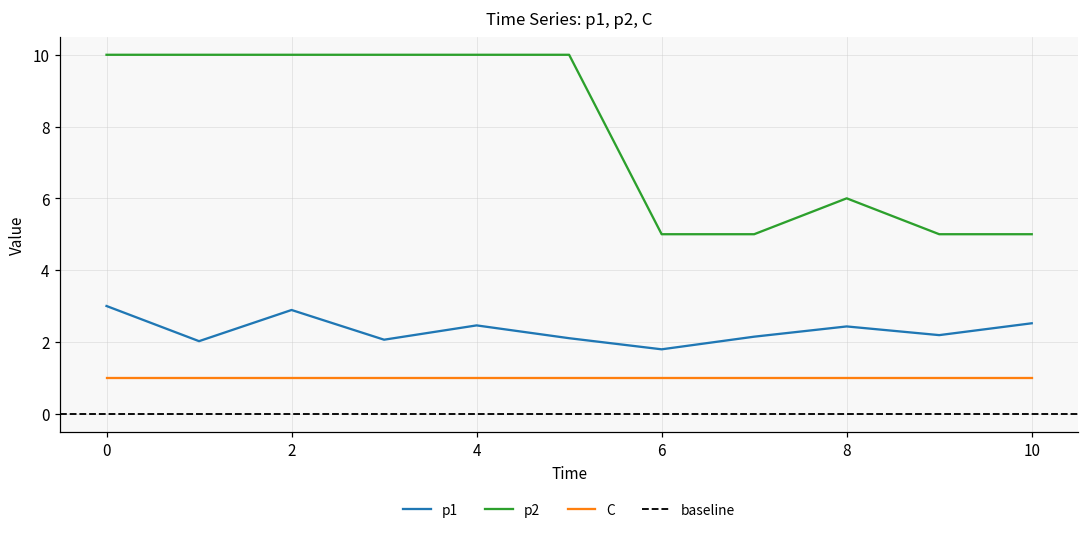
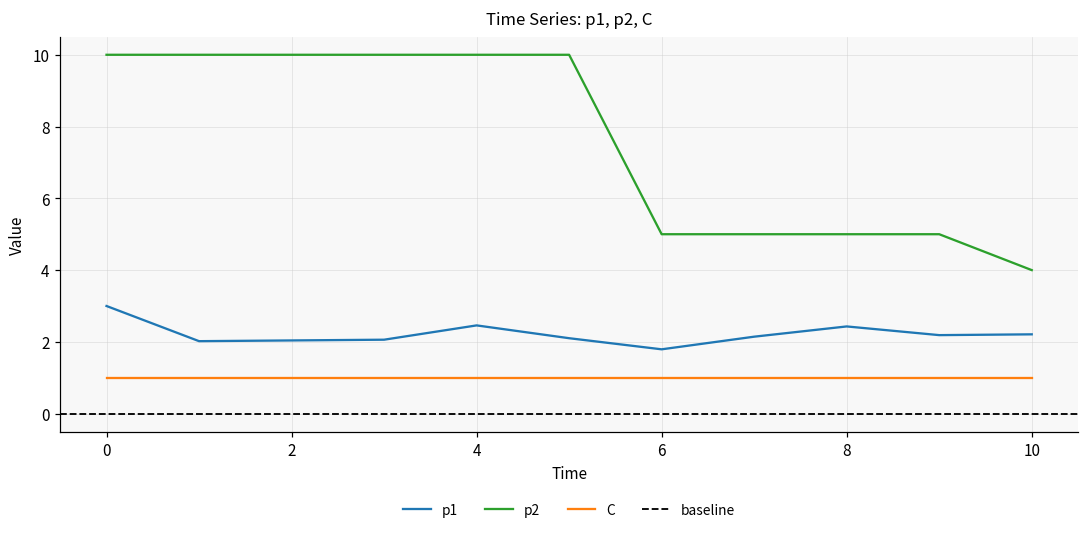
  {
    "p1": {
      "0": 3.0,
-     "2": 2.9,
+     "2": 2.0,
      "4": 2.5,
      "6": 1.8,
      "8": 2.4,
-     "10": 2.5
+     "10": 2.2
    },
    "p2": {
      "0": 10,
      "2": 10,
      "4": 10,
      "6": 5,
-     "8": 6,
-     "10": 5
+     "8": 5,
+     "10": 4
    },
    "C": {
      "0": 1.0,
      "2": 1.0,
      "4": 1.0,
      "6": 1.0,
      "8": 1.0,
      "10": 1.0
    }
  }
